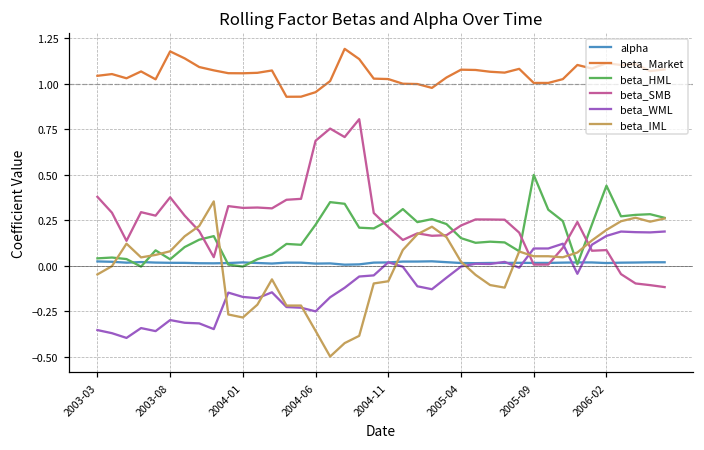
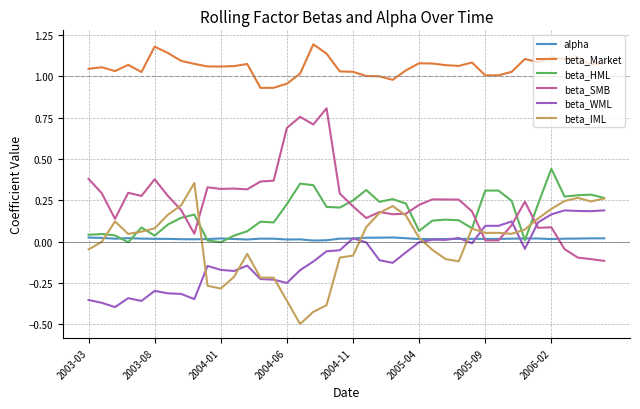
  {
    "alpha": {
      "2003-03": 0.02,
      "2003-08": 0.02,
      "2004-01": 0.02,
      "2004-06": 0.01,
      "2006-02": 0.01
    },
    "beta_HML": {
      "2003-03": 0.04,
      "2003-08": 0.04,
      "2004-01": 0.00,
      "2004-06": 0.23,
      "2004-11": 0.25,
-     "2005-04": 0.15,
-     "2005-09": 0.50,
+     "2005-04": 0.06,
+     "2005-09": 0.31,
      "2006-02": 0.44
    }
  }
